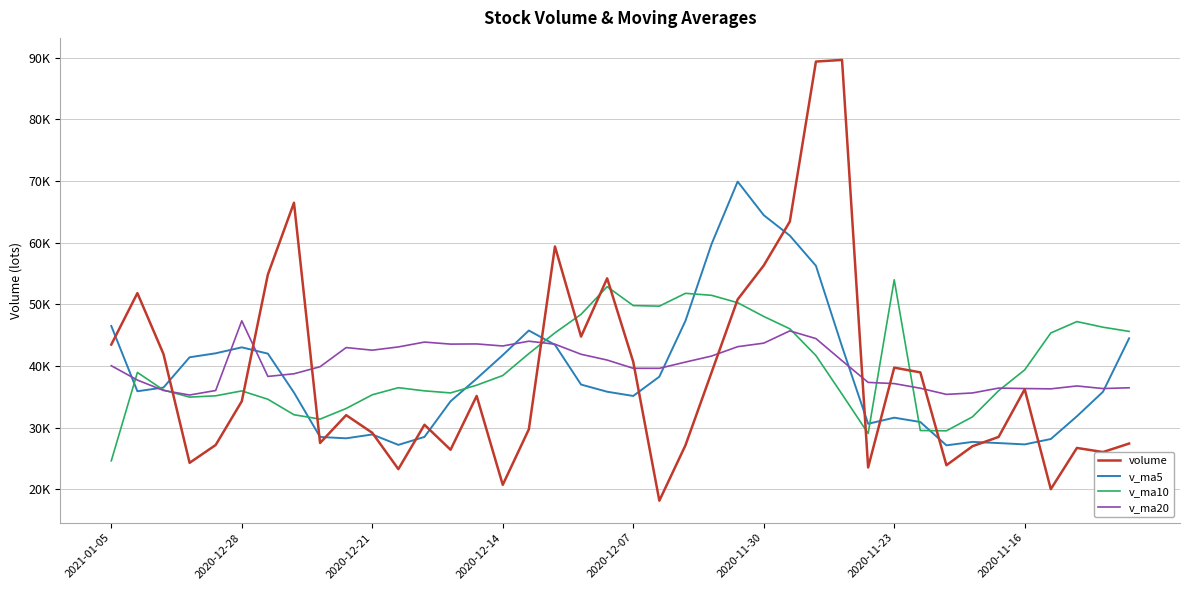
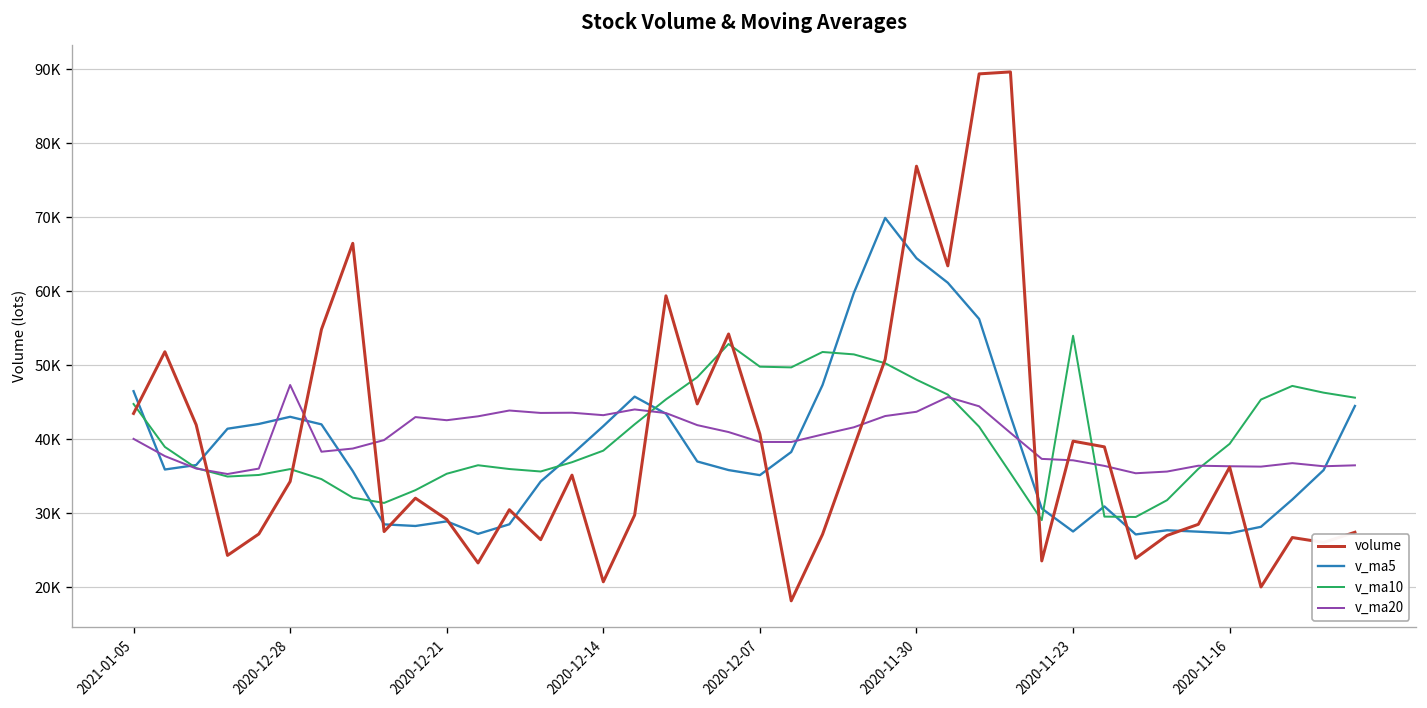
  {
    "volume": {
      "2021-01-05": 43000,
      "2020-12-28": 34000,
      "2020-12-14": 21000,
      "2020-12-07": 41000,
-     "2020-11-30": 56000,
+     "2020-11-30": 77000,
      "2020-11-23": 40000
    },
    "v_ma5": {
      "2021-01-05": 46000,
      "2020-12-28": 43000,
      "2020-12-14": 42000,
      "2020-12-07": 35000,
      "2020-11-30": 64000,
-     "2020-11-23": 32000,
+     "2020-11-23": 28000,
      "2020-11-16": 27000
    },
    "v_ma10": {
-     "2021-01-05": 25000,
+     "2021-01-05": 45000,
      "2020-12-28": 36000,
      "2020-12-21": 35000,
      "2020-12-14": 38000,
      "2020-12-07": 50000,
      "2020-11-30": 48000,
      "2020-11-23": 54000,
      "2020-11-16": 39000
    },
    "v_ma20": {
      "2021-01-05": 40000,
      "2020-12-28": 47000,
      "2020-12-21": 43000,
      "2020-12-14": 43000,
      "2020-12-07": 40000,
      "2020-11-30": 44000,
      "2020-11-23": 37000
    }
  }
